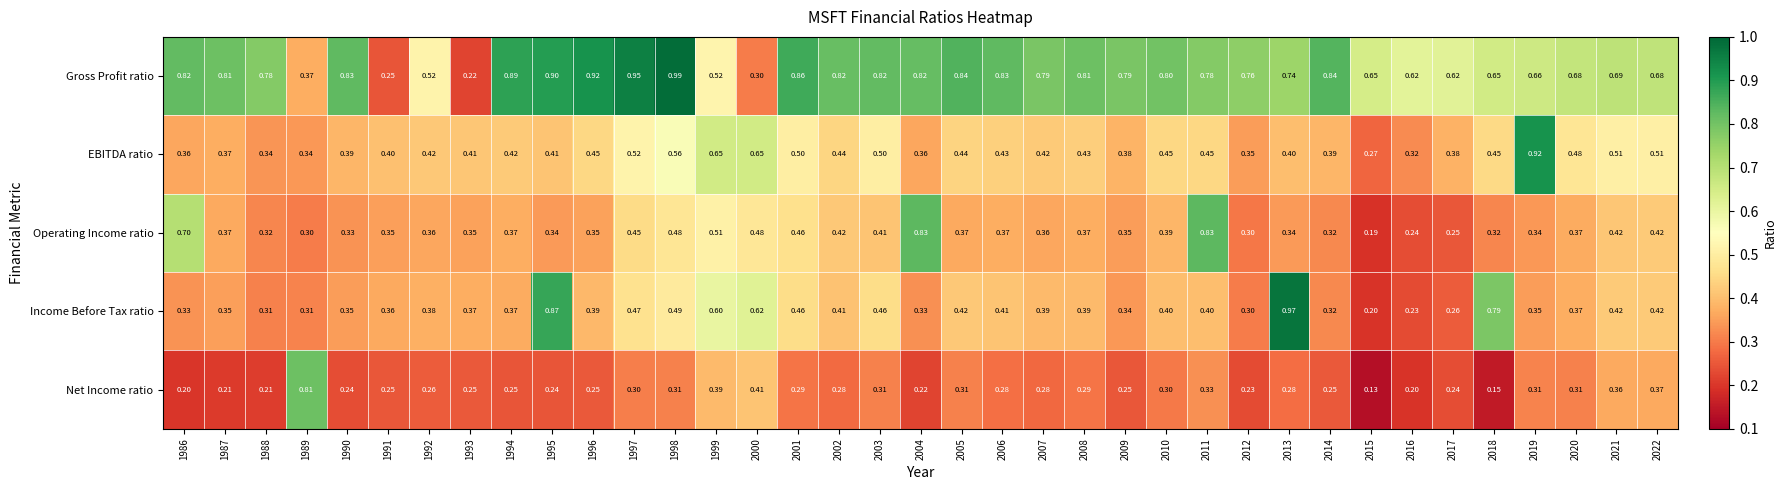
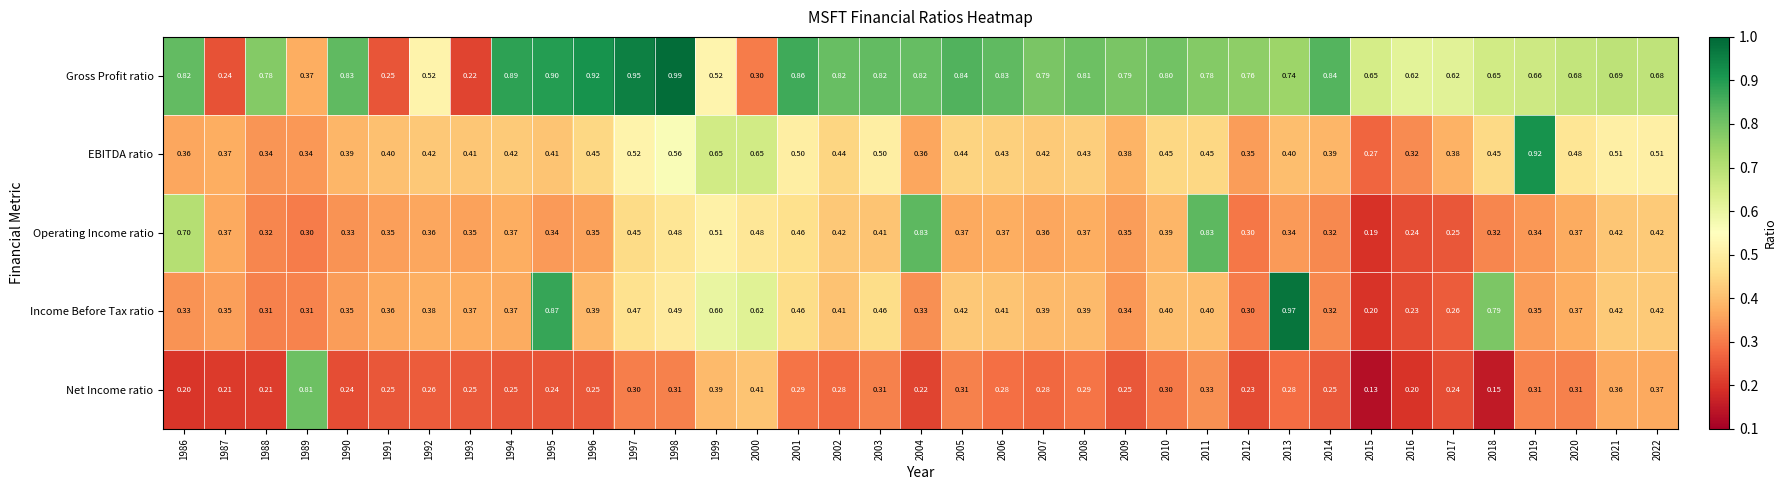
  {
    "Gross Profit ratio": {
      "1986": 0.82,
-     "1987": 0.81,
+     "1987": 0.24,
      "1988": 0.78,
      "1989": 0.37,
      "1990": 0.83,
      "1991": 0.25,
      "1992": 0.52,
      "1993": 0.22,
      "1994": 0.89,
      "1995": 0.90,
      "1996": 0.92,
      "1997": 0.95,
      "1998": 0.99,
      "1999": 0.52,
      "2000": 0.30,
      "2001": 0.86,
      "2002": 0.82,
      "2003": 0.82,
      "2004": 0.82,
      "2005": 0.84,
      "2006": 0.83,
      "2007": 0.79,
      "2008": 0.81,
      "2009": 0.79,
      "2010": 0.80,
      "2011": 0.78,
      "2012": 0.76,
      "2013": 0.74,
      "2014": 0.84,
      "2015": 0.65,
      "2016": 0.62,
      "2017": 0.62,
      "2018": 0.65,
      "2019": 0.66,
      "2020": 0.68,
      "2021": 0.69,
      "2022": 0.68
    },
    "EBITDA ratio": {
      "1986": 0.36,
      "1987": 0.37,
      "1988": 0.34,
      "1989": 0.34,
      "1990": 0.39,
      "1991": 0.40,
      "1992": 0.42,
      "1993": 0.41,
      "1994": 0.42,
      "1995": 0.41,
      "1996": 0.45,
      "1997": 0.52,
      "1998": 0.56,
      "1999": 0.65,
      "2000": 0.65,
      "2001": 0.50,
      "2002": 0.44,
      "2003": 0.50,
      "2004": 0.36,
      "2005": 0.44,
      "2006": 0.43,
      "2007": 0.42,
      "2008": 0.43,
      "2009": 0.38,
      "2010": 0.45,
      "2011": 0.45,
      "2012": 0.35,
      "2013": 0.40,
      "2014": 0.39,
      "2015": 0.27,
      "2016": 0.32,
      "2017": 0.38,
      "2018": 0.45,
      "2019": 0.92,
      "2020": 0.48,
      "2021": 0.51,
      "2022": 0.51
    },
    "Operating Income ratio": {
      "1986": 0.70,
      "1987": 0.37,
      "1988": 0.32,
      "1989": 0.30,
      "1990": 0.33,
      "1991": 0.35,
      "1992": 0.36,
      "1993": 0.35,
      "1994": 0.37,
      "1995": 0.34,
      "1996": 0.35,
      "1997": 0.45,
      "1998": 0.48,
      "1999": 0.51,
      "2000": 0.48,
      "2001": 0.46,
      "2002": 0.42,
      "2003": 0.41,
      "2004": 0.83,
      "2005": 0.37,
      "2006": 0.37,
      "2007": 0.36,
      "2008": 0.37,
      "2009": 0.35,
      "2010": 0.39,
      "2011": 0.83,
      "2012": 0.30,
      "2013": 0.34,
      "2014": 0.32,
      "2015": 0.19,
      "2016": 0.24,
      "2017": 0.25,
      "2018": 0.32,
      "2019": 0.34,
      "2020": 0.37,
      "2021": 0.42,
      "2022": 0.42
    },
    "Income Before Tax ratio": {
      "1986": 0.33,
      "1987": 0.35,
      "1988": 0.31,
      "1989": 0.31,
      "1990": 0.35,
      "1991": 0.36,
      "1992": 0.38,
      "1993": 0.37,
      "1994": 0.37,
      "1995": 0.87,
      "1996": 0.39,
      "1997": 0.47,
      "1998": 0.49,
      "1999": 0.60,
      "2000": 0.62,
      "2001": 0.46,
      "2002": 0.41,
      "2003": 0.46,
      "2004": 0.33,
      "2005": 0.42,
      "2006": 0.41,
      "2007": 0.39,
      "2008": 0.39,
      "2009": 0.34,
      "2010": 0.40,
      "2011": 0.40,
      "2012": 0.30,
      "2013": 0.97,
      "2014": 0.32,
      "2015": 0.20,
      "2016": 0.23,
      "2017": 0.26,
      "2018": 0.79,
      "2019": 0.35,
      "2020": 0.37,
      "2021": 0.42,
      "2022": 0.42
    },
    "Net Income ratio": {
      "1986": 0.20,
      "1987": 0.21,
      "1988": 0.21,
      "1989": 0.81,
      "1990": 0.24,
      "1991": 0.25,
      "1992": 0.26,
      "1993": 0.25,
      "1994": 0.25,
      "1995": 0.24,
      "1996": 0.25,
      "1997": 0.30,
      "1998": 0.31,
      "1999": 0.39,
      "2000": 0.41,
      "2001": 0.29,
      "2002": 0.28,
      "2003": 0.31,
      "2004": 0.22,
      "2005": 0.31,
      "2006": 0.28,
      "2007": 0.28,
      "2008": 0.29,
      "2009": 0.25,
      "2010": 0.30,
      "2011": 0.33,
      "2012": 0.23,
      "2013": 0.28,
      "2014": 0.25,
      "2015": 0.13,
      "2016": 0.20,
      "2017": 0.24,
      "2018": 0.15,
      "2019": 0.31,
      "2020": 0.31,
      "2021": 0.36,
      "2022": 0.37
    }
  }
